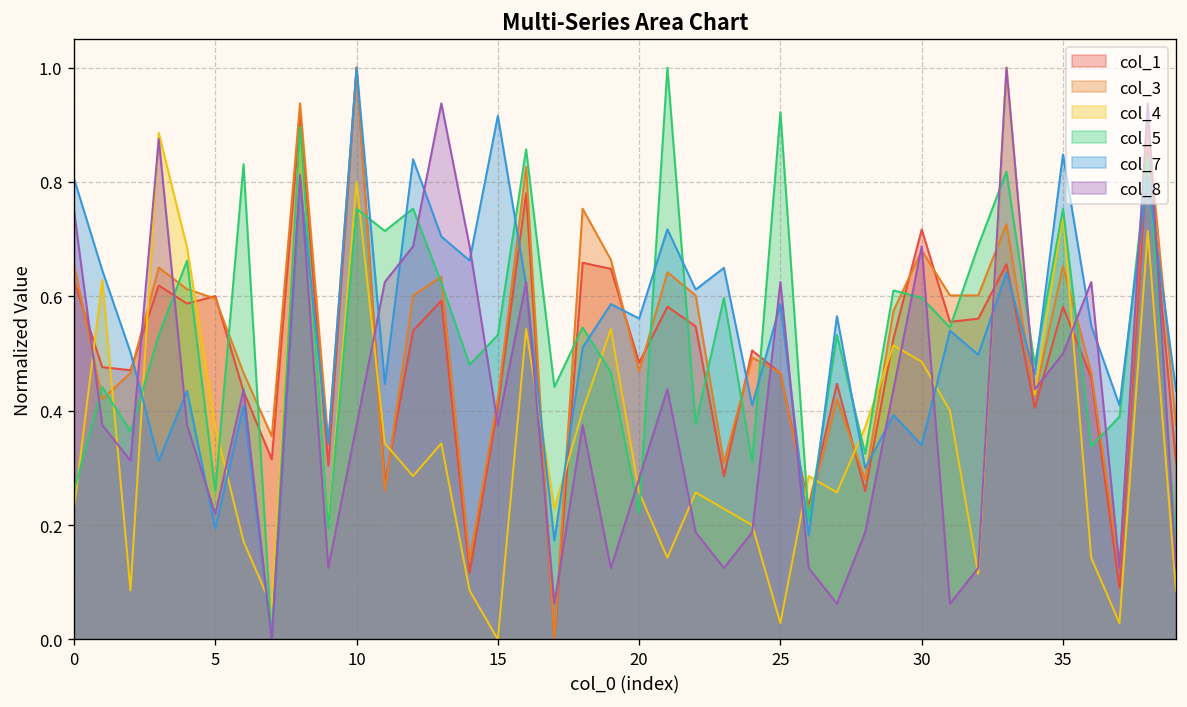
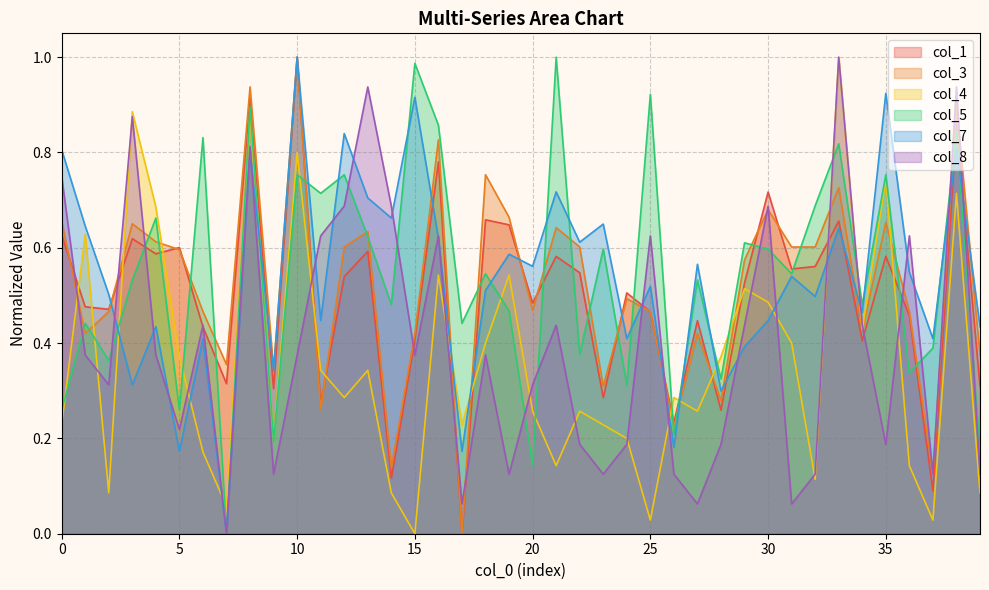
  {
    "col_5": {
      "0": 0.26,
      "5": 0.26,
      "10": 0.75,
-     "15": 0.53,
-     "20": 0.22,
+     "15": 0.99,
+     "20": 0.14,
      "25": 0.92,
      "30": 0.60,
      "35": 0.75
    },
    "col_7": {
      "0": 0.81,
-     "5": 0.19,
+     "5": 0.17,
      "15": 0.92,
      "20": 0.56,
-     "25": 0.59,
-     "30": 0.34,
-     "35": 0.85
+     "25": 0.52,
+     "30": 0.45,
+     "35": 0.92
    },
    "col_8": {
      "0": 0.75,
      "5": 0.22,
      "10": 0.38,
      "15": 0.38,
-     "20": 0.28,
+     "20": 0.31,
      "25": 0.63,
      "30": 0.69,
-     "35": 0.50
+     "35": 0.19
    }
  }
